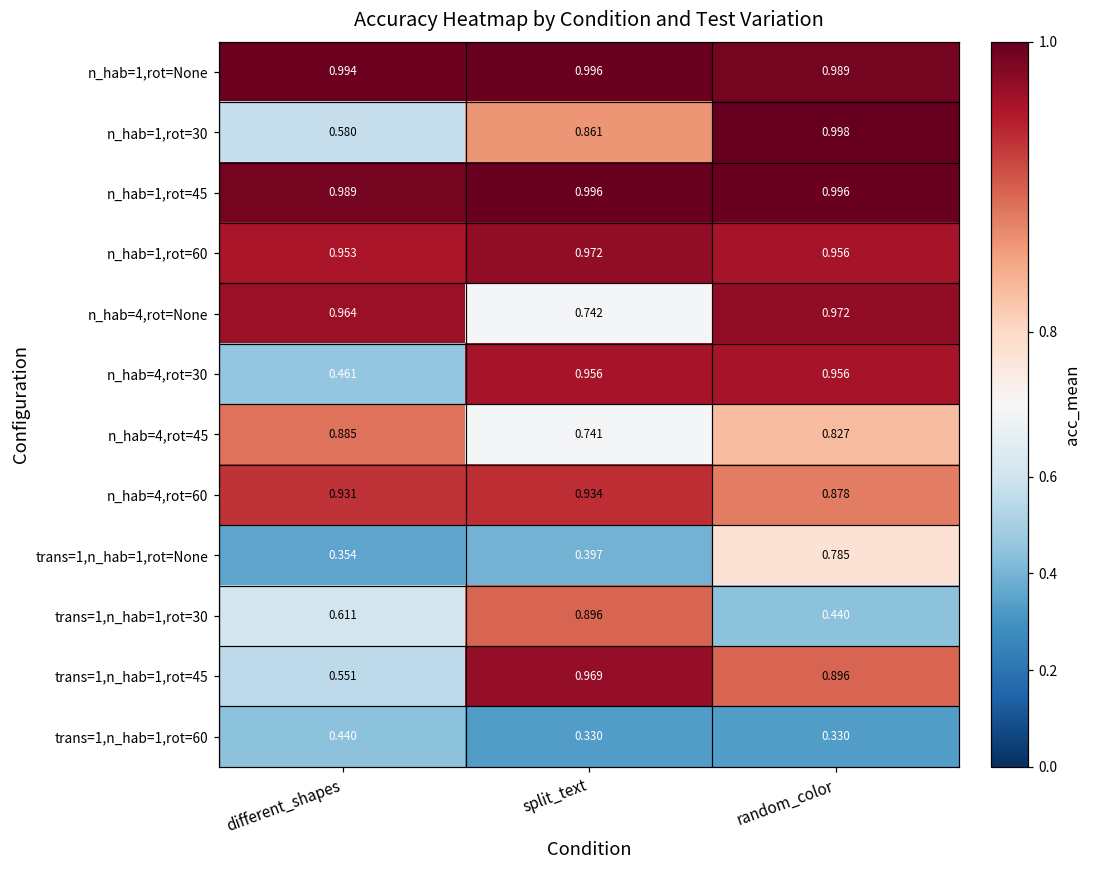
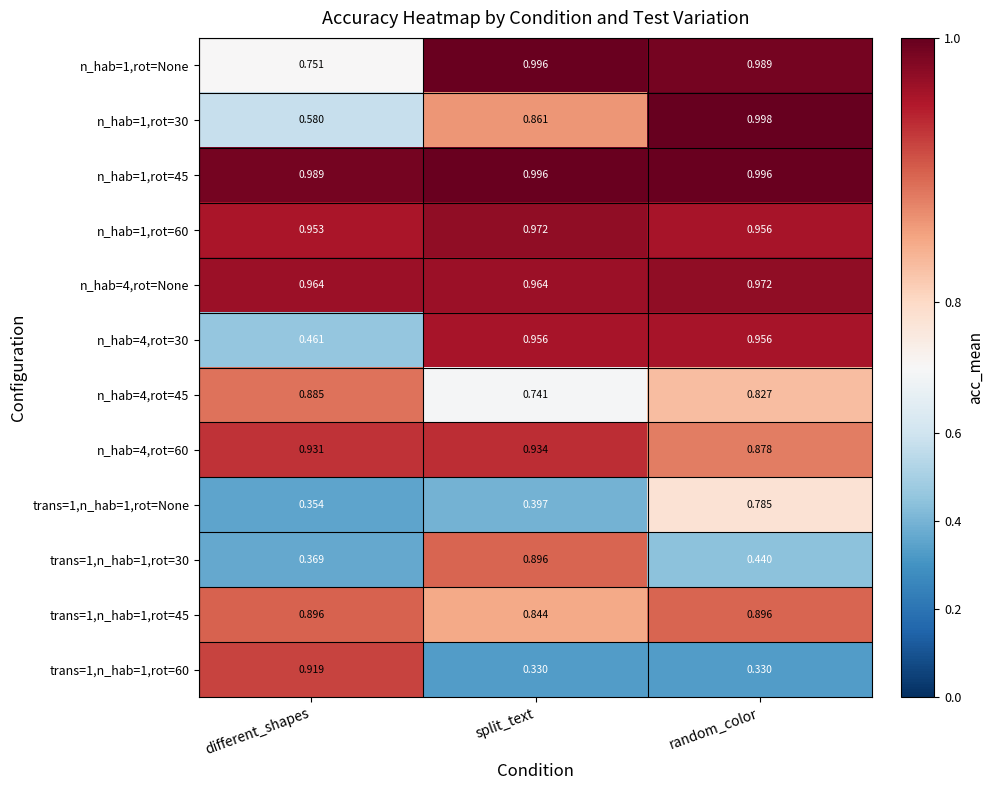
  {
    "n_hab=1,rot=None": {
-     "different_shapes": 0.994,
+     "different_shapes": 0.751,
      "split_text": 0.996,
      "random_color": 0.989
    },
    "n_hab=1,rot=30": {
      "different_shapes": 0.580,
      "split_text": 0.861,
      "random_color": 0.998
    },
    "n_hab=1,rot=45": {
      "different_shapes": 0.989,
      "split_text": 0.996,
      "random_color": 0.996
    },
    "n_hab=1,rot=60": {
      "different_shapes": 0.953,
      "split_text": 0.972,
      "random_color": 0.956
    },
    "n_hab=4,rot=None": {
      "different_shapes": 0.964,
-     "split_text": 0.742,
+     "split_text": 0.964,
      "random_color": 0.972
    },
    "n_hab=4,rot=30": {
      "different_shapes": 0.461,
      "split_text": 0.956,
      "random_color": 0.956
    },
    "n_hab=4,rot=45": {
      "different_shapes": 0.885,
      "split_text": 0.741,
      "random_color": 0.827
    },
    "n_hab=4,rot=60": {
      "different_shapes": 0.931,
      "split_text": 0.934,
      "random_color": 0.878
    },
    "trans=1,n_hab=1,rot=None": {
      "different_shapes": 0.354,
      "split_text": 0.397,
      "random_color": 0.785
    },
    "trans=1,n_hab=1,rot=30": {
-     "different_shapes": 0.611,
+     "different_shapes": 0.369,
      "split_text": 0.896,
      "random_color": 0.440
    },
    "trans=1,n_hab=1,rot=45": {
-     "different_shapes": 0.551,
-     "split_text": 0.969,
+     "different_shapes": 0.896,
+     "split_text": 0.844,
      "random_color": 0.896
    },
    "trans=1,n_hab=1,rot=60": {
-     "different_shapes": 0.440,
+     "different_shapes": 0.919,
      "split_text": 0.330,
      "random_color": 0.330
    }
  }
